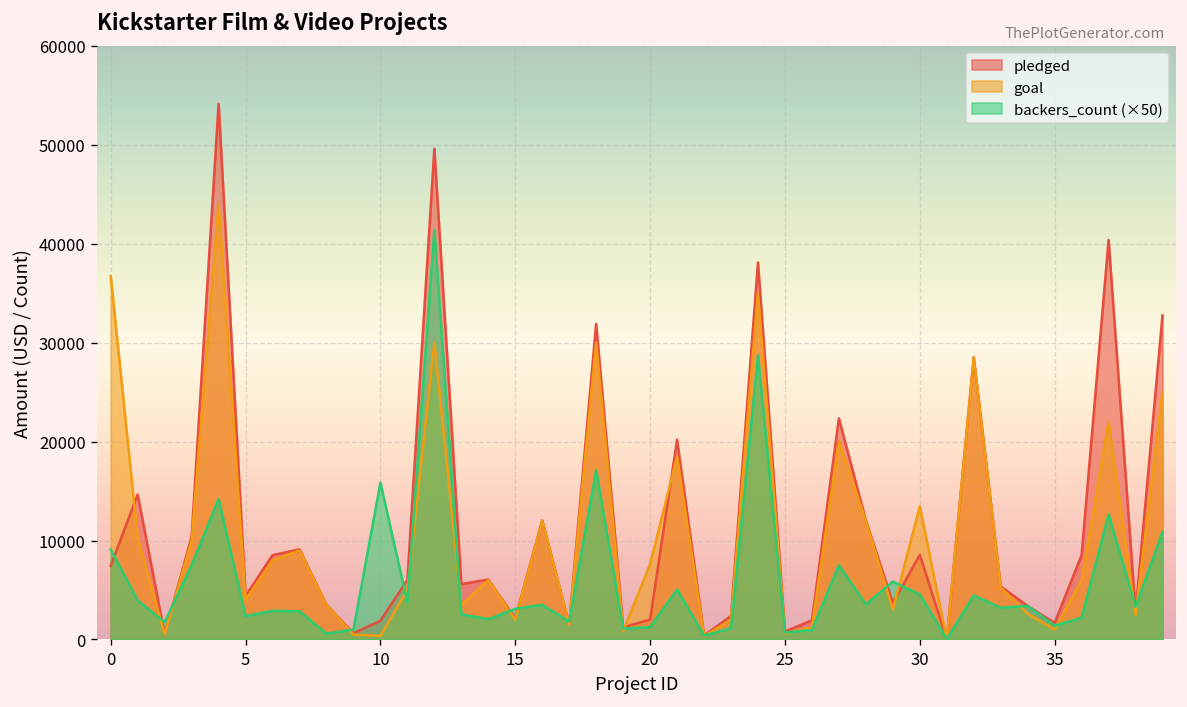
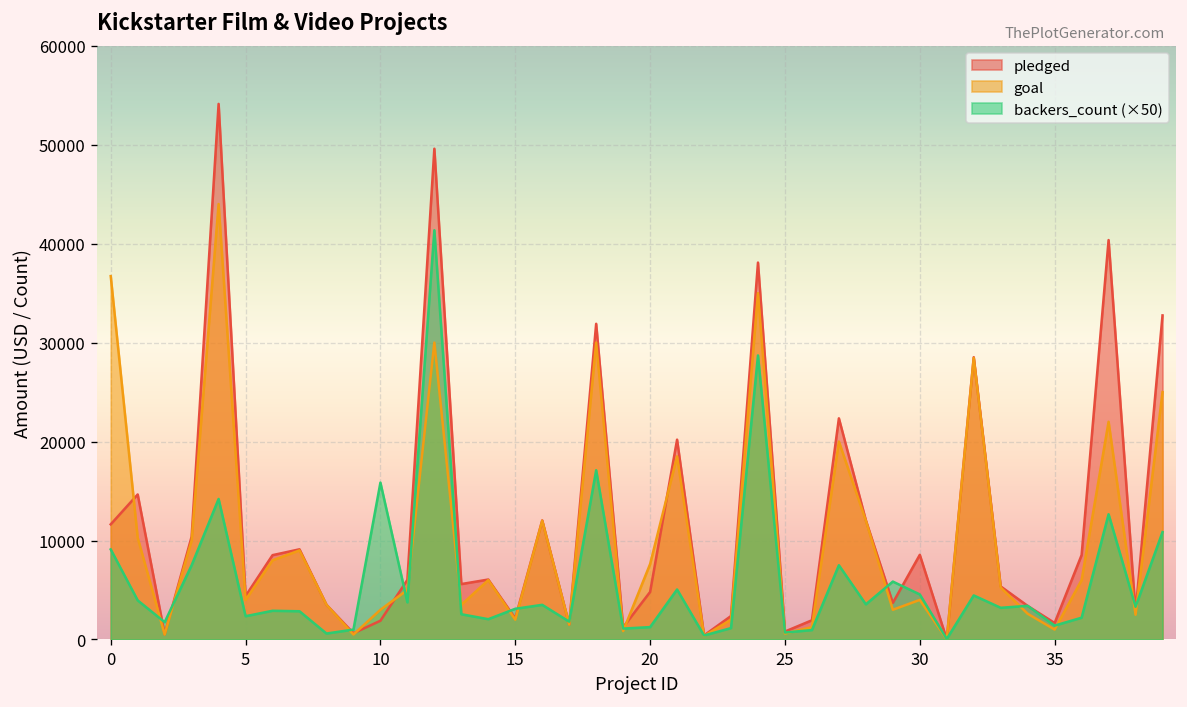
  {
    "pledged": {
-     "0": 7000,
+     "0": 12000,
      "5": 4000,
      "10": 2000,
-     "20": 2000,
+     "20": 5000,
      "30": 9000
    },
    "goal": {
      "0": 37000,
      "5": 4000,
-     "10": 0,
+     "10": 3000,
      "20": 8000,
-     "30": 13000,
+     "30": 4000,
      "35": 1000
    },
    "backers_count (×50)": {
      "0": 9000,
      "5": 2000,
      "10": 16000,
      "15": 3000,
      "20": 1000,
      "30": 5000
    }
  }
